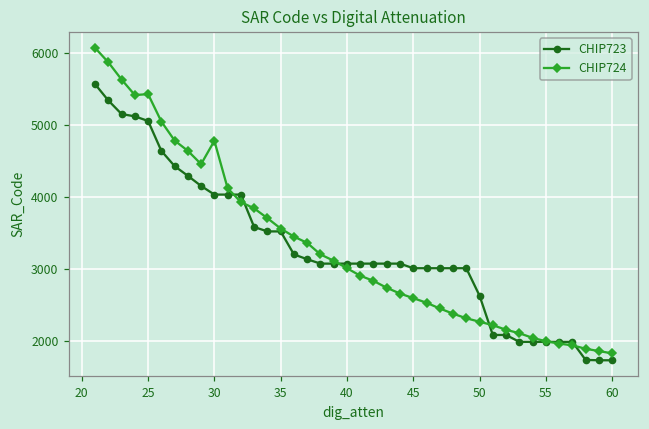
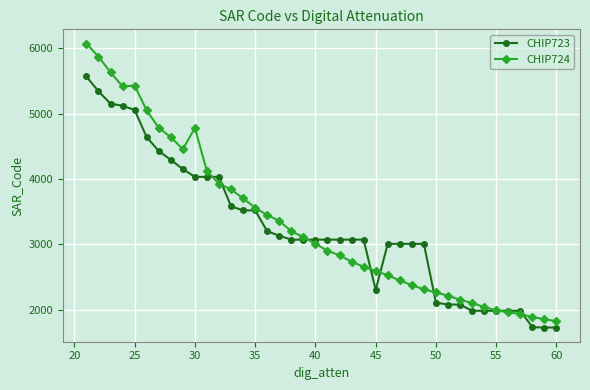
  {
    "CHIP723": {
      "25": 5100,
      "30": 4000,
      "35": 3500,
      "40": 3100,
-     "45": 3000,
-     "50": 2600,
+     "45": 2300,
+     "50": 2100,
      "60": 1700
    },
    "CHIP724": {
      "25": 5400,
      "30": 4800,
      "35": 3600,
      "40": 3000,
      "45": 2600,
      "50": 2300,
      "60": 1800
    }
  }
